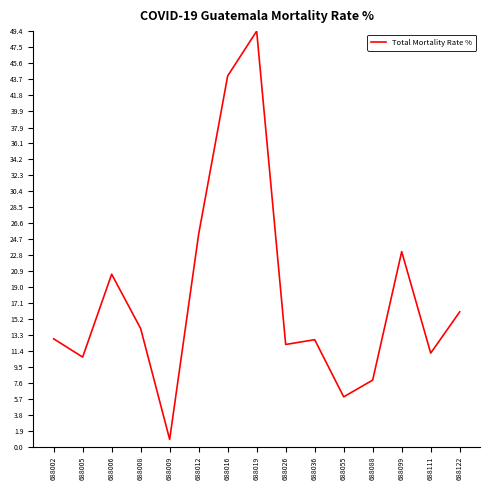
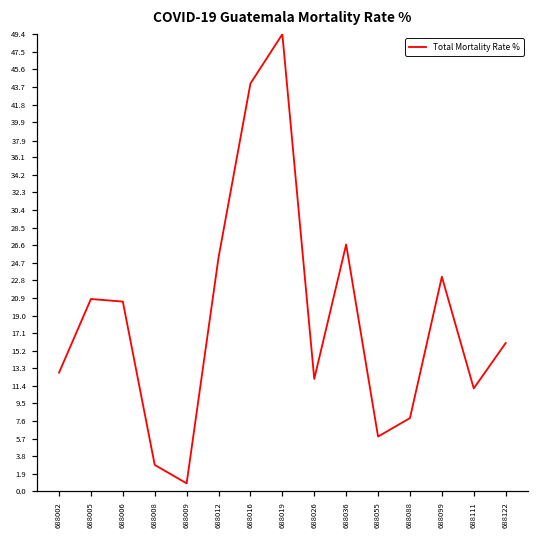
  {
    "688002": 13,
-   "688005": 11,
+   "688005": 21,
    "688006": 21,
-   "688008": 14,
+   "688008": 3,
    "688009": 1,
    "688012": 25,
    "688016": 44,
    "688019": 49,
    "688026": 12,
-   "688036": 13,
+   "688036": 27,
    "688055": 6,
    "688088": 8,
    "688099": 23,
    "688111": 11,
    "688122": 16
  }
